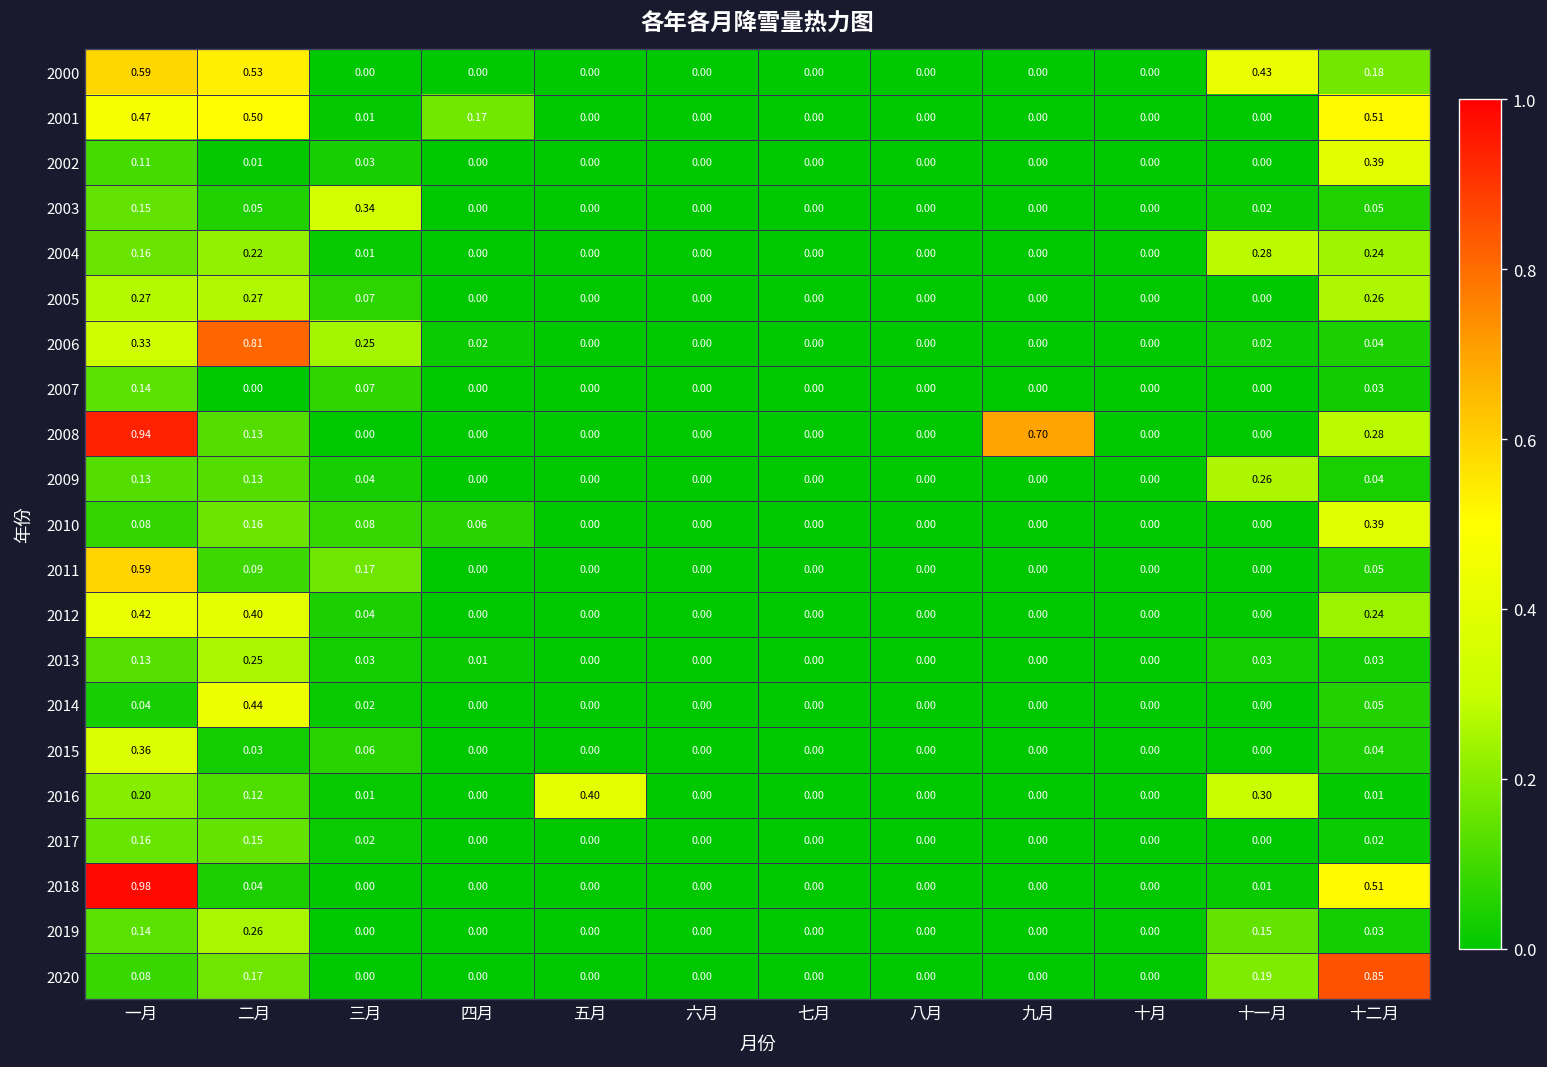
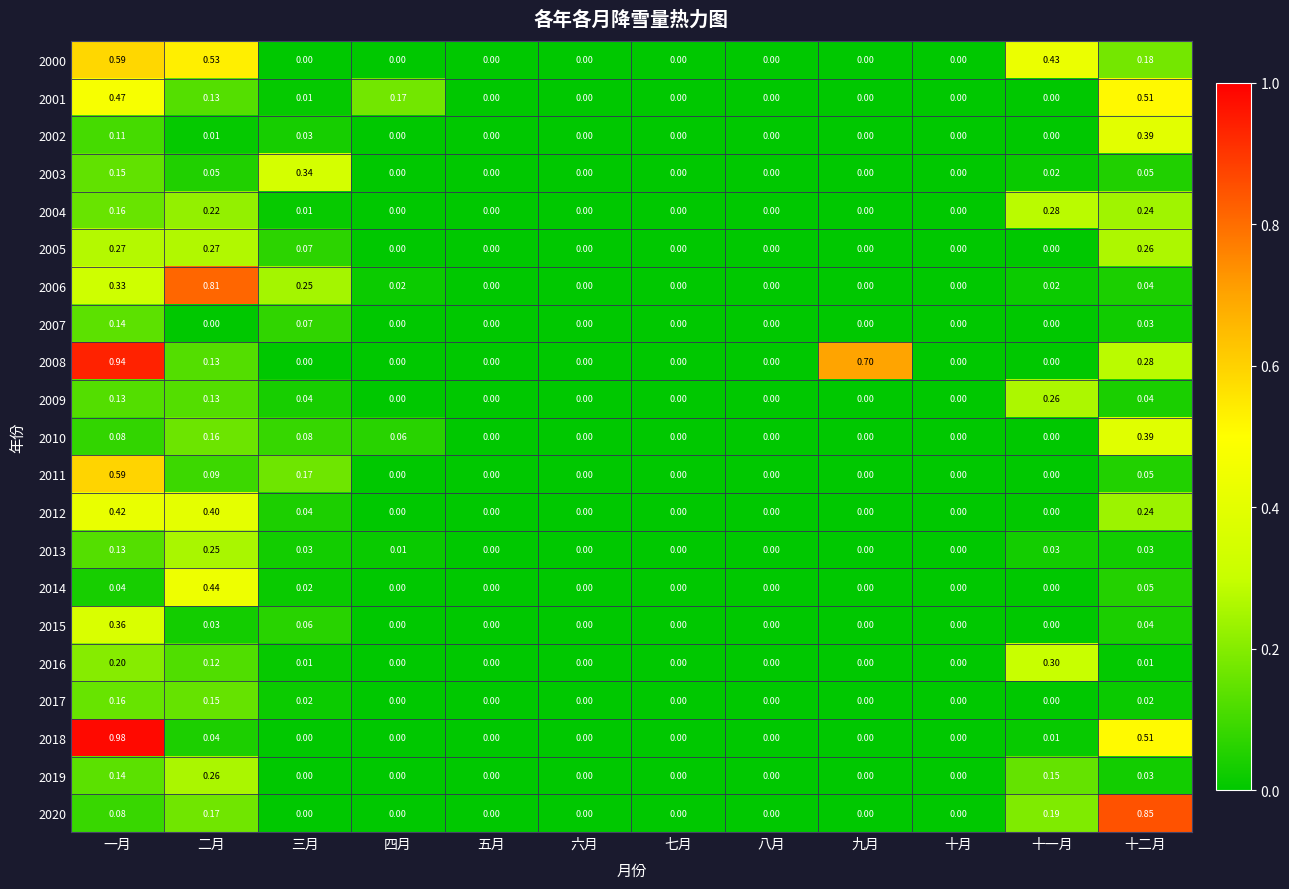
  {
    "2001": {
      "一月": 0.47,
-     "二月": 0.50,
+     "二月": 0.13,
      "三月": 0.01,
      "四月": 0.17,
      "五月": 0.00,
      "六月": 0.00,
      "七月": 0.00,
      "八月": 0.00,
      "九月": 0.00,
      "十月": 0.00,
      "十一月": 0.00,
      "十二月": 0.51
    },
    "2016": {
      "一月": 0.20,
      "二月": 0.12,
      "三月": 0.01,
      "四月": 0.00,
-     "五月": 0.40,
+     "五月": 0.00,
      "六月": 0.00,
      "七月": 0.00,
      "八月": 0.00,
      "九月": 0.00,
      "十月": 0.00,
      "十一月": 0.30,
      "十二月": 0.01
    }
  }
